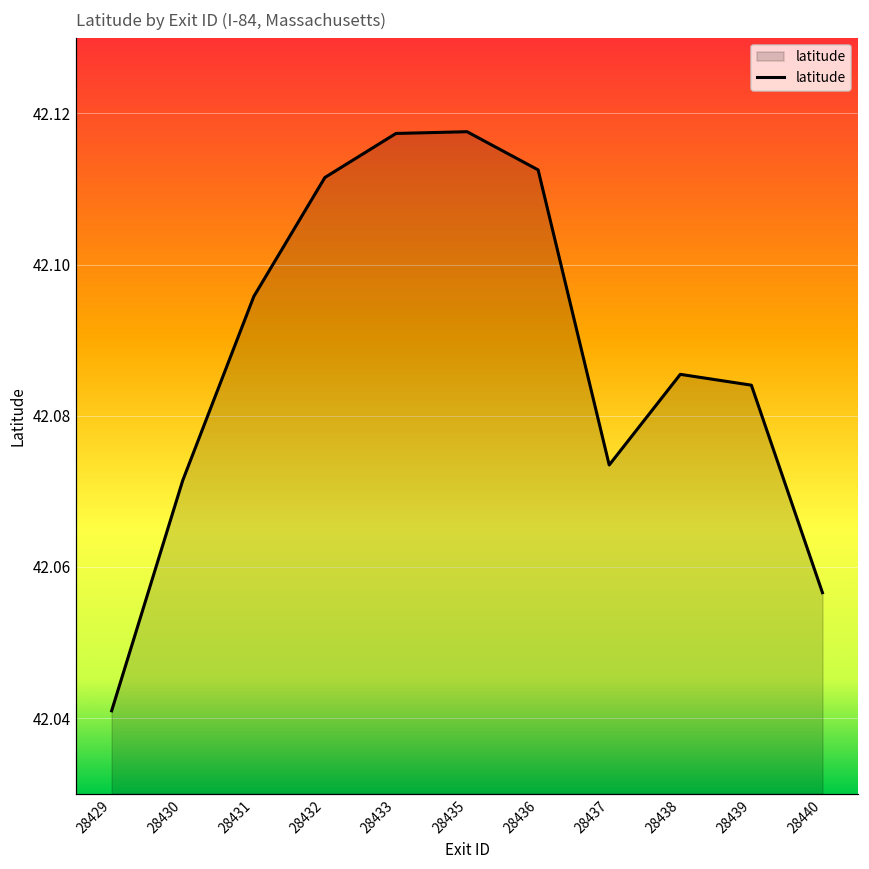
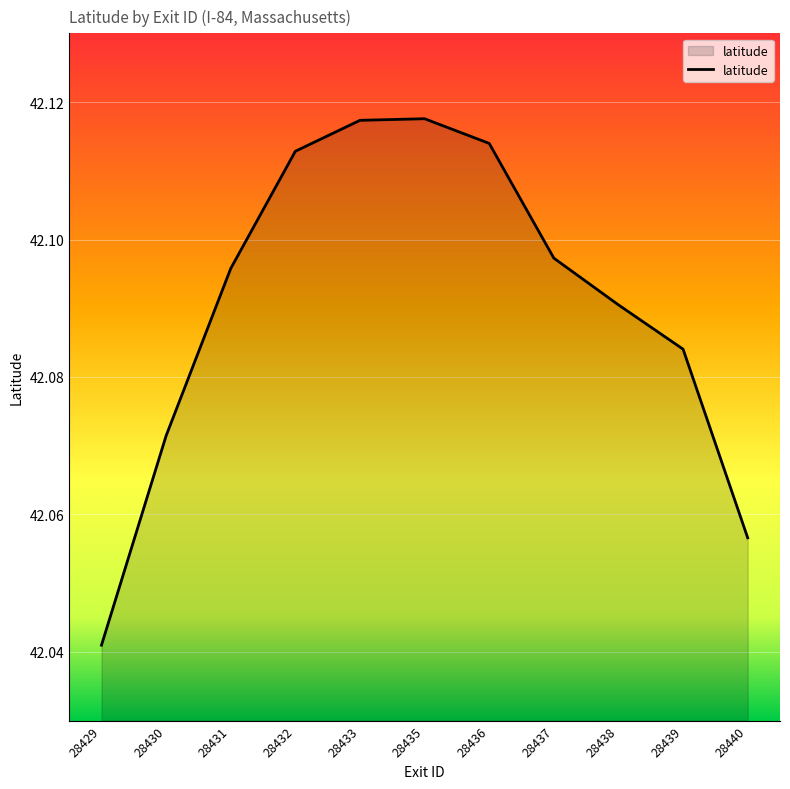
  {
    "28429": 42.041,
    "28430": 42.071,
    "28431": 42.096,
-   "28432": 42.112,
+   "28432": 42.113,
    "28433": 42.117,
    "28435": 42.118,
-   "28436": 42.113,
-   "28437": 42.073,
-   "28438": 42.085,
+   "28436": 42.114,
+   "28437": 42.097,
+   "28438": 42.090,
    "28439": 42.084,
    "28440": 42.057
  }
